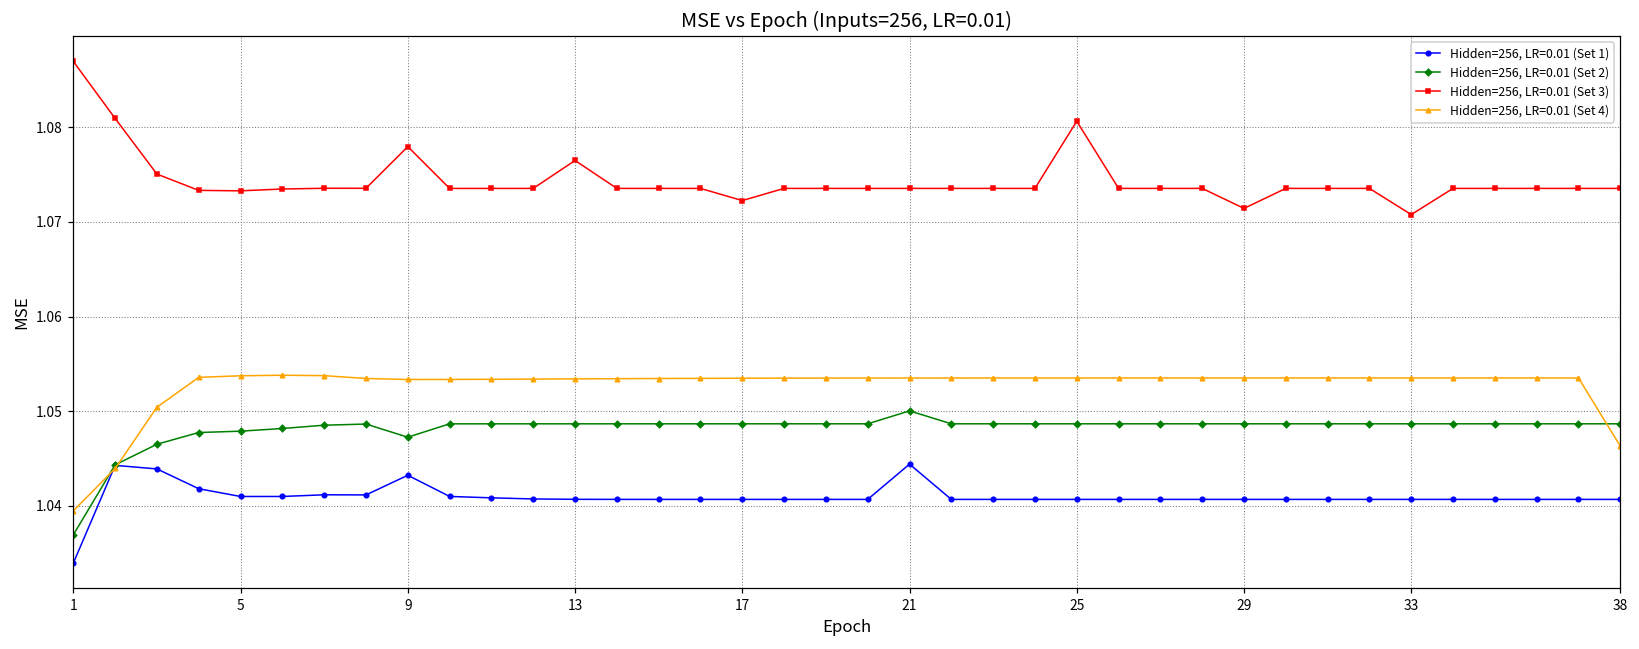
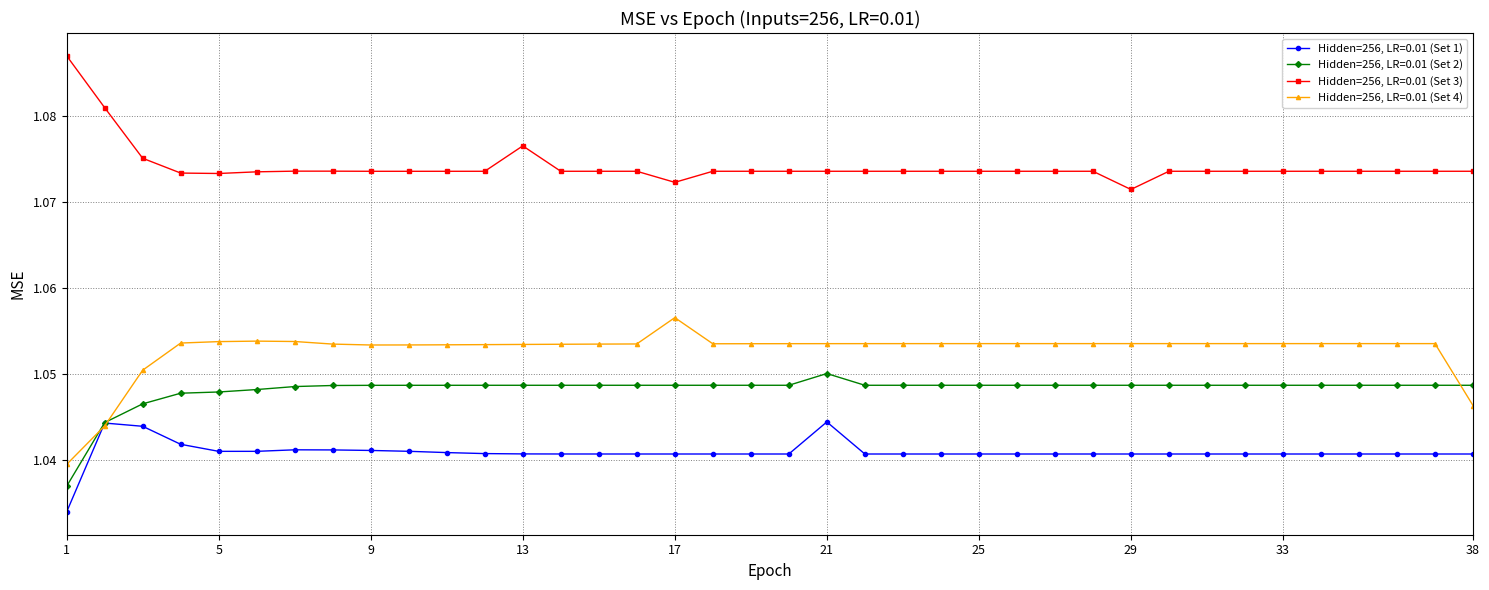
  {
    "Hidden=256, LR=0.01 (Set 1)": {
      "1": 1.034,
      "5": 1.041,
-     "9": 1.043,
+     "9": 1.041,
      "13": 1.041,
      "17": 1.041,
      "21": 1.044,
      "25": 1.041,
      "29": 1.041,
      "33": 1.041,
      "38": 1.041
    },
    "Hidden=256, LR=0.01 (Set 2)": {
      "1": 1.037,
      "5": 1.048,
-     "9": 1.047,
+     "9": 1.049,
      "13": 1.049,
      "17": 1.049,
      "21": 1.050,
      "25": 1.049,
      "29": 1.049,
      "33": 1.049,
      "38": 1.049
    },
    "Hidden=256, LR=0.01 (Set 3)": {
      "1": 1.087,
      "5": 1.073,
-     "9": 1.078,
+     "9": 1.074,
      "13": 1.077,
      "17": 1.072,
      "21": 1.074,
-     "25": 1.081,
+     "25": 1.074,
      "29": 1.071,
-     "33": 1.071,
+     "33": 1.074,
      "38": 1.074
    },
    "Hidden=256, LR=0.01 (Set 4)": {
      "1": 1.039,
      "5": 1.054,
      "9": 1.053,
      "13": 1.053,
-     "17": 1.053,
+     "17": 1.057,
      "21": 1.054,
      "25": 1.054,
      "29": 1.054,
      "33": 1.054,
      "38": 1.046
    }
  }
